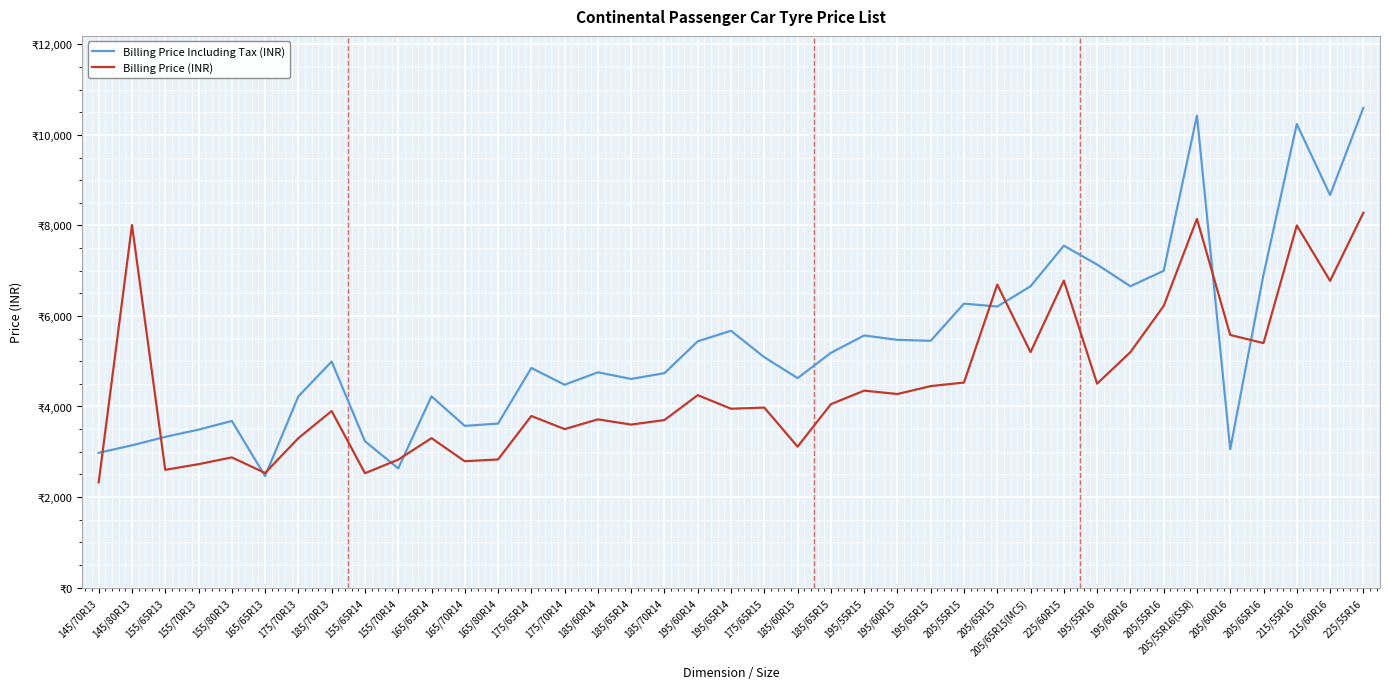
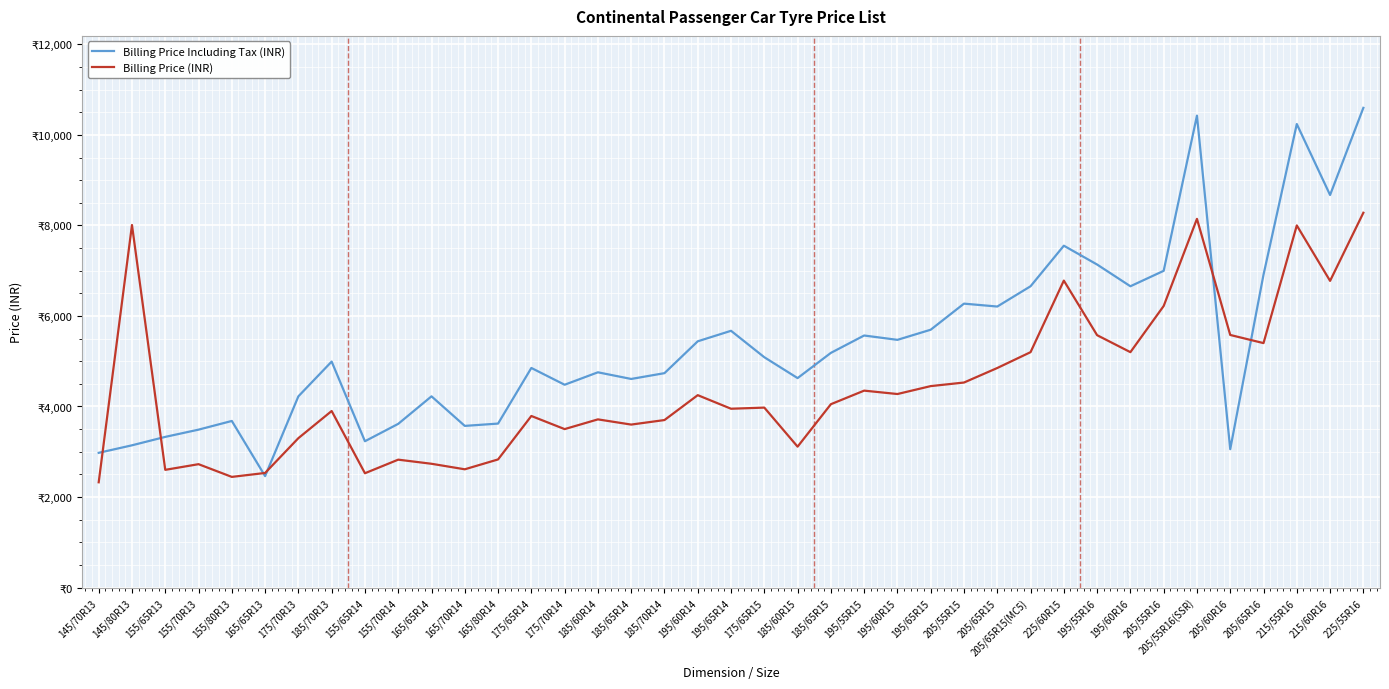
  {
    "Billing Price Including Tax (INR)": {
      "145/70R13": "₹3,000",
      "145/80R13": "₹3,100",
      "155/65R13": "₹3,300",
      "155/70R13": "₹3,500",
      "155/80R13": "₹3,700",
      "165/65R13": "₹2,500",
      "175/70R13": "₹4,200",
      "185/70R13": "₹5,000",
      "155/65R14": "₹3,200",
-     "155/70R14": "₹2,600",
+     "155/70R14": "₹3,600",
      "165/65R14": "₹4,200",
      "165/70R14": "₹3,600",
      "165/80R14": "₹3,600",
      "175/65R14": "₹4,900",
      "175/70R14": "₹4,500",
      "185/60R14": "₹4,800",
      "185/65R14": "₹4,600",
      "185/70R14": "₹4,700",
      "195/60R14": "₹5,400",
      "195/65R14": "₹5,700",
      "175/65R15": "₹5,100",
      "185/60R15": "₹4,600",
      "185/65R15": "₹5,200",
      "195/55R15": "₹5,600",
      "195/60R15": "₹5,500",
-     "195/65R15": "₹5,500",
+     "195/65R15": "₹5,700",
      "205/55R15": "₹6,300",
      "205/65R15": "₹6,200",
      "205/65R15(MC5)": "₹6,700",
      "225/60R15": "₹7,600",
      "195/55R16": "₹7,100",
      "195/60R16": "₹6,700",
      "205/55R16": "₹7,000",
      "205/55R16(SSR)": "₹10,400",
      "205/60R16": "₹3,100",
      "205/65R16": "₹6,900",
      "215/55R16": "₹10,200",
      "215/60R16": "₹8,700",
      "225/55R16": "₹10,600"
    },
    "Billing Price (INR)": {
      "145/70R13": "₹2,300",
      "145/80R13": "₹8,000",
      "155/65R13": "₹2,600",
      "155/70R13": "₹2,700",
-     "155/80R13": "₹2,900",
+     "155/80R13": "₹2,400",
      "165/65R13": "₹2,500",
      "175/70R13": "₹3,300",
      "185/70R13": "₹3,900",
      "155/65R14": "₹2,500",
      "155/70R14": "₹2,800",
-     "165/65R14": "₹3,300",
-     "165/70R14": "₹2,800",
+     "165/65R14": "₹2,700",
+     "165/70R14": "₹2,600",
      "165/80R14": "₹2,800",
      "175/65R14": "₹3,800",
      "175/70R14": "₹3,500",
      "185/60R14": "₹3,700",
      "185/65R14": "₹3,600",
      "185/70R14": "₹3,700",
      "195/60R14": "₹4,300",
      "195/65R14": "₹4,000",
      "175/65R15": "₹4,000",
      "185/60R15": "₹3,100",
      "185/65R15": "₹4,100",
      "195/55R15": "₹4,400",
      "195/60R15": "₹4,300",
      "195/65R15": "₹4,500",
      "205/55R15": "₹4,500",
-     "205/65R15": "₹6,700",
+     "205/65R15": "₹4,900",
      "205/65R15(MC5)": "₹5,200",
      "225/60R15": "₹6,800",
-     "195/55R16": "₹4,500",
+     "195/55R16": "₹5,600",
      "195/60R16": "₹5,200",
      "205/55R16": "₹6,200",
      "205/55R16(SSR)": "₹8,100",
      "205/60R16": "₹5,600",
      "205/65R16": "₹5,400",
      "215/55R16": "₹8,000",
      "215/60R16": "₹6,800",
      "225/55R16": "₹8,300"
    }
  }
